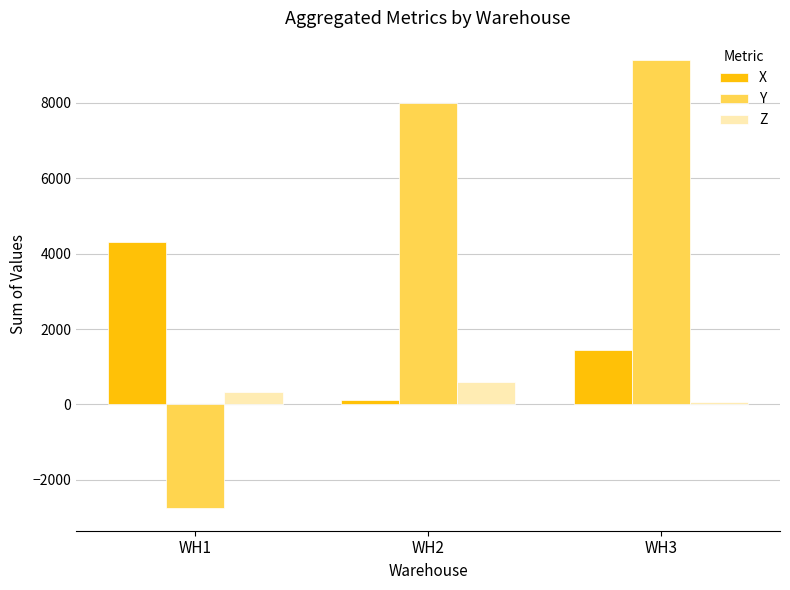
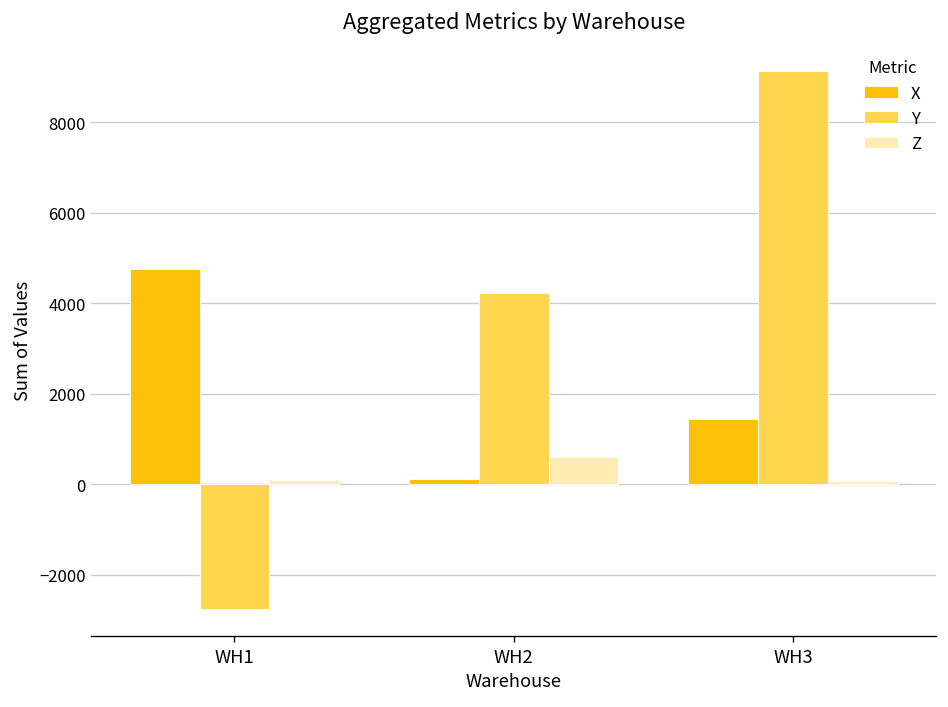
  {
    "X": {
-     "WH1": 4300,
+     "WH1": 4800,
      "WH2": 100,
      "WH3": 1400
    },
    "Y": {
      "WH1": -2800,
-     "WH2": 8000,
+     "WH2": 4200,
      "WH3": 9100
    },
    "Z": {
-     "WH1": 300,
+     "WH1": 100,
      "WH2": 600,
      "WH3": 100
    }
  }
